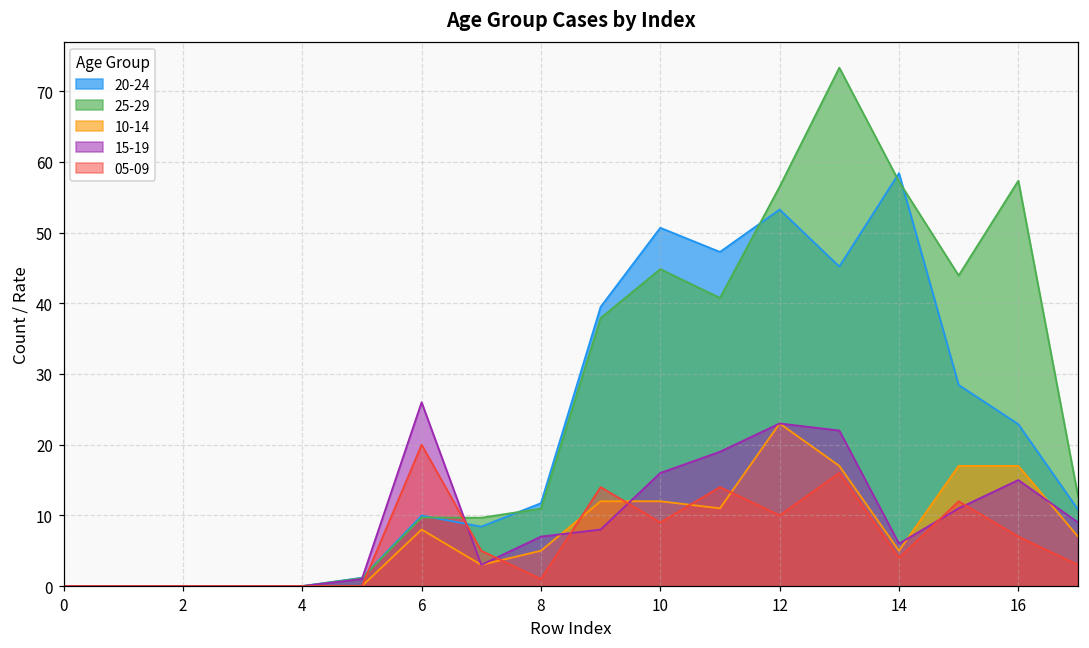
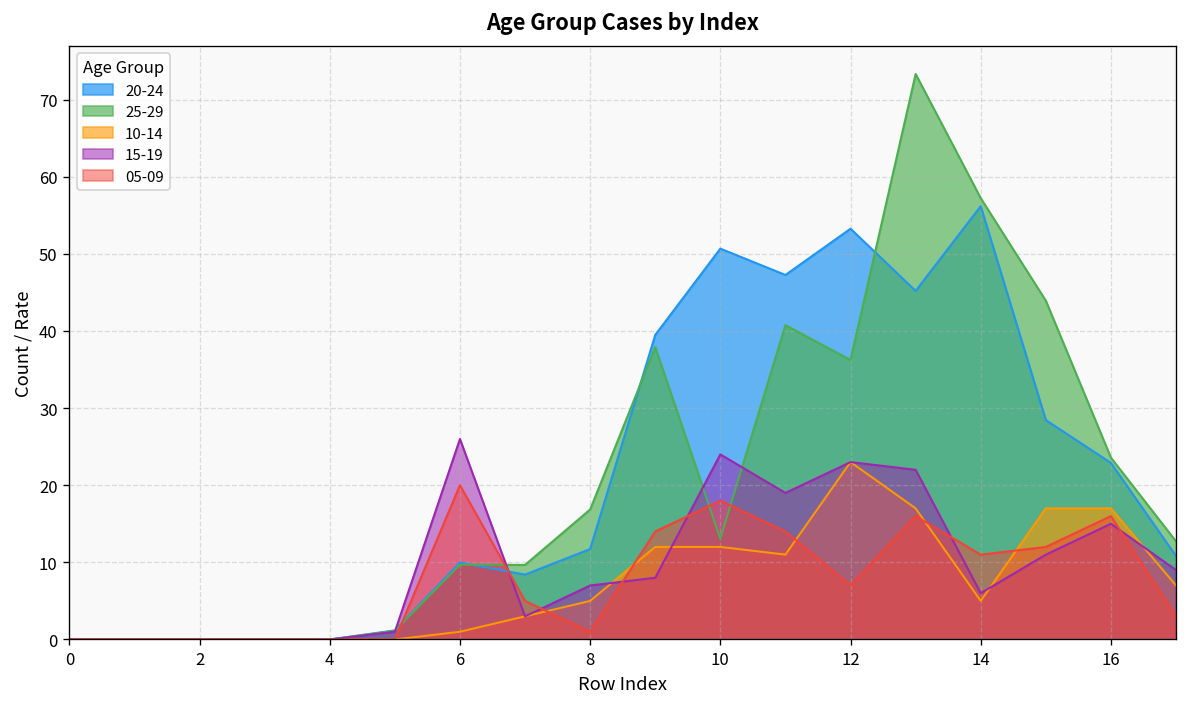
  {
    "20-24": {
      "8": 12,
      "10": 51,
      "12": 53,
-     "14": 58,
+     "14": 56,
      "16": 23
    },
    "25-29": {
-     "8": 11,
-     "10": 45,
-     "12": 56,
+     "8": 17,
+     "10": 13,
+     "12": 36,
      "14": 57,
-     "16": 57
+     "16": 24
    },
    "10-14": {
-     "6": 8,
+     "6": 1,
      "8": 5,
      "10": 12,
      "14": 5,
      "16": 17
    },
    "15-19": {
      "6": 26,
      "8": 7,
-     "10": 16,
+     "10": 24,
      "14": 6,
      "16": 15
    },
    "05-09": {
      "6": 20,
      "8": 1,
-     "10": 9,
-     "12": 10,
-     "14": 4,
-     "16": 7
+     "10": 18,
+     "12": 7,
+     "14": 11,
+     "16": 16
    }
  }
